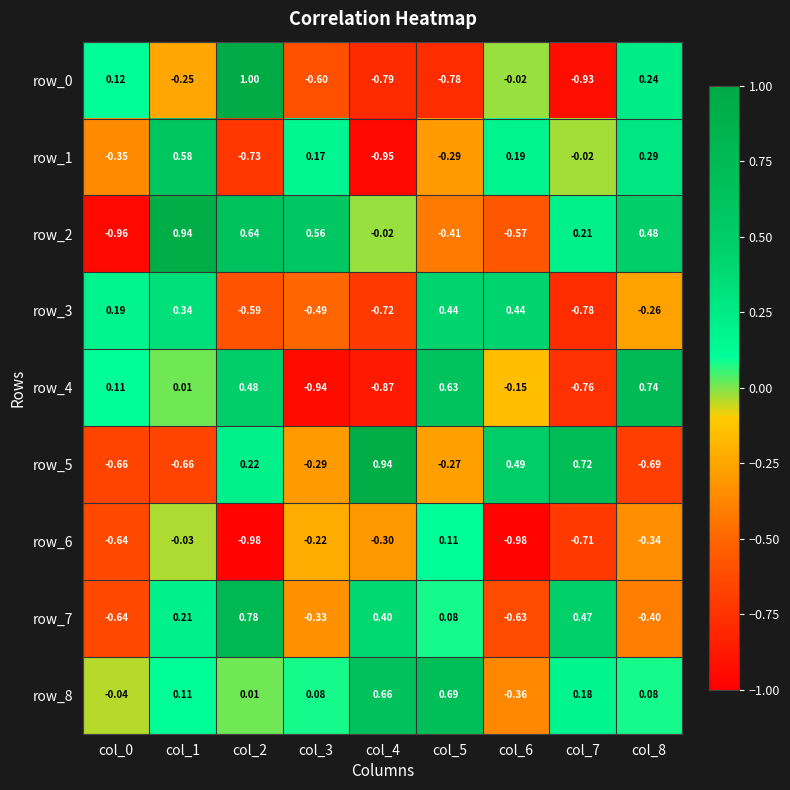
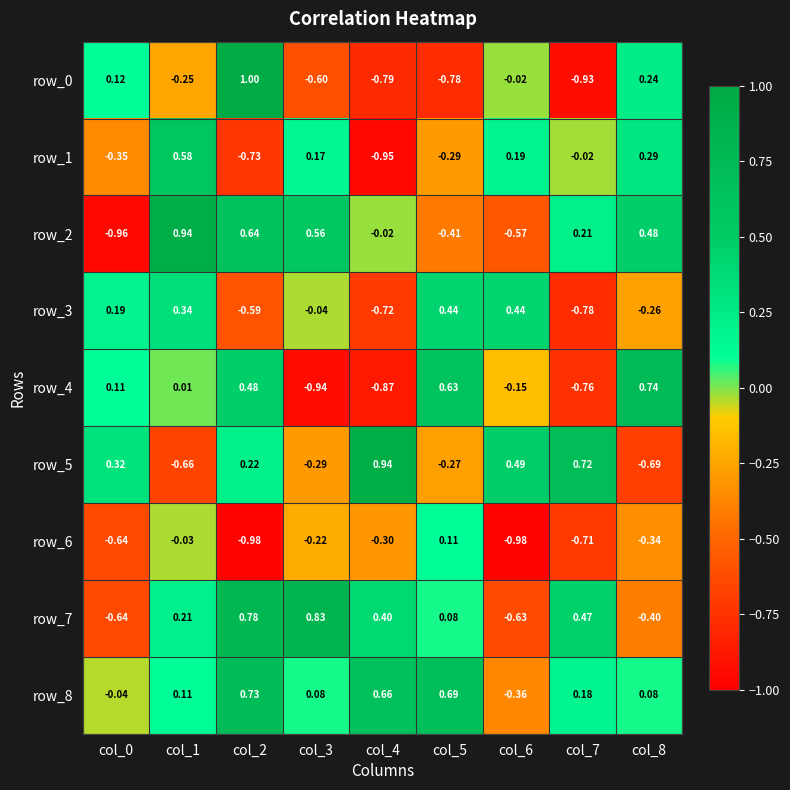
  {
    "row_0": {
      "col_0": 0.12,
      "col_1": -0.25,
      "col_2": 1.00,
      "col_3": -0.60,
      "col_4": -0.79,
      "col_5": -0.78,
      "col_6": -0.02,
      "col_7": -0.93,
      "col_8": 0.24
    },
    "row_1": {
      "col_0": -0.35,
      "col_1": 0.58,
      "col_2": -0.73,
      "col_3": 0.17,
      "col_4": -0.95,
      "col_5": -0.29,
      "col_6": 0.19,
      "col_7": -0.02,
      "col_8": 0.29
    },
    "row_2": {
      "col_0": -0.96,
      "col_1": 0.94,
      "col_2": 0.64,
      "col_3": 0.56,
      "col_4": -0.02,
      "col_5": -0.41,
      "col_6": -0.57,
      "col_7": 0.21,
      "col_8": 0.48
    },
    "row_3": {
      "col_0": 0.19,
      "col_1": 0.34,
      "col_2": -0.59,
-     "col_3": -0.49,
+     "col_3": -0.04,
      "col_4": -0.72,
      "col_5": 0.44,
      "col_6": 0.44,
      "col_7": -0.78,
      "col_8": -0.26
    },
    "row_4": {
      "col_0": 0.11,
      "col_1": 0.01,
      "col_2": 0.48,
      "col_3": -0.94,
      "col_4": -0.87,
      "col_5": 0.63,
      "col_6": -0.15,
      "col_7": -0.76,
      "col_8": 0.74
    },
    "row_5": {
-     "col_0": -0.66,
+     "col_0": 0.32,
      "col_1": -0.66,
      "col_2": 0.22,
      "col_3": -0.29,
      "col_4": 0.94,
      "col_5": -0.27,
      "col_6": 0.49,
      "col_7": 0.72,
      "col_8": -0.69
    },
    "row_6": {
      "col_0": -0.64,
      "col_1": -0.03,
      "col_2": -0.98,
      "col_3": -0.22,
      "col_4": -0.30,
      "col_5": 0.11,
      "col_6": -0.98,
      "col_7": -0.71,
      "col_8": -0.34
    },
    "row_7": {
      "col_0": -0.64,
      "col_1": 0.21,
      "col_2": 0.78,
-     "col_3": -0.33,
+     "col_3": 0.83,
      "col_4": 0.40,
      "col_5": 0.08,
      "col_6": -0.63,
      "col_7": 0.47,
      "col_8": -0.40
    },
    "row_8": {
      "col_0": -0.04,
      "col_1": 0.11,
-     "col_2": 0.01,
+     "col_2": 0.73,
      "col_3": 0.08,
      "col_4": 0.66,
      "col_5": 0.69,
      "col_6": -0.36,
      "col_7": 0.18,
      "col_8": 0.08
    }
  }
